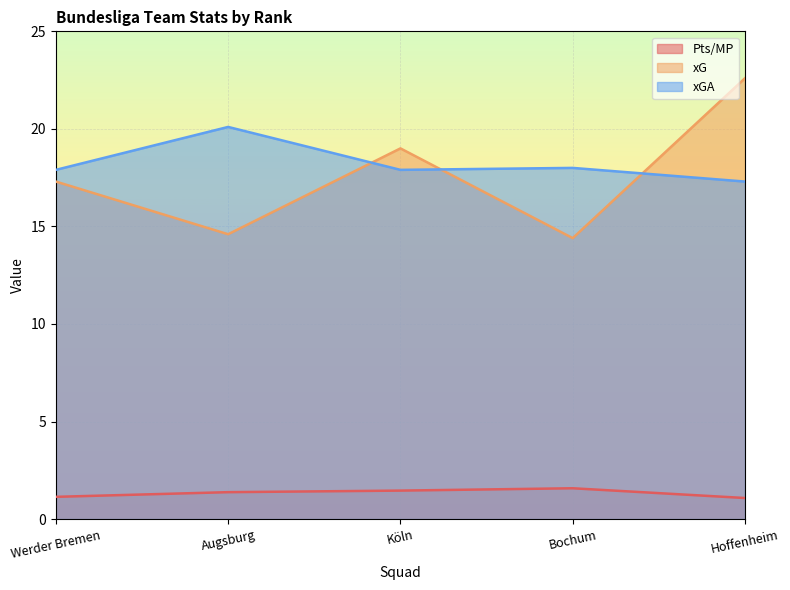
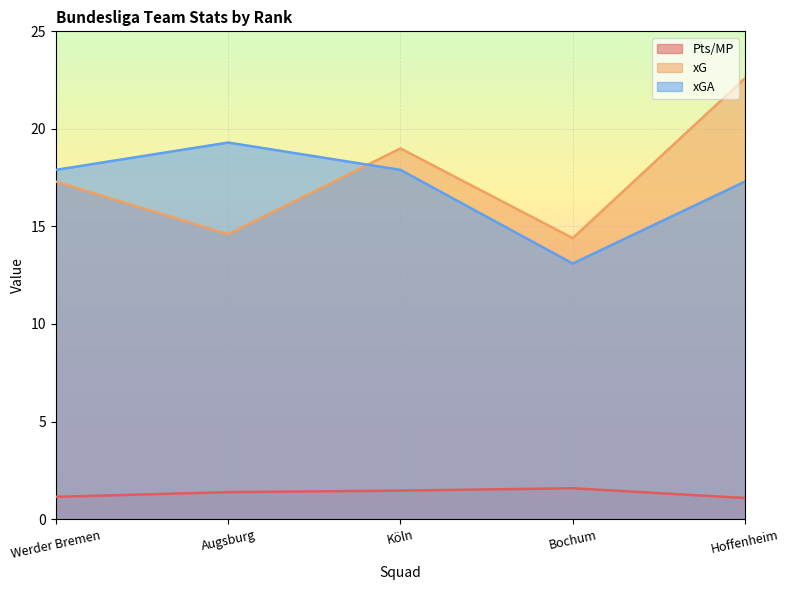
  {
    "xGA": {
      "Werder Bremen": 17.9,
-     "Augsburg": 20.1,
+     "Augsburg": 19.3,
      "Köln": 17.9,
-     "Bochum": 18.0,
+     "Bochum": 13.1,
      "Hoffenheim": 17.3
    }
  }
